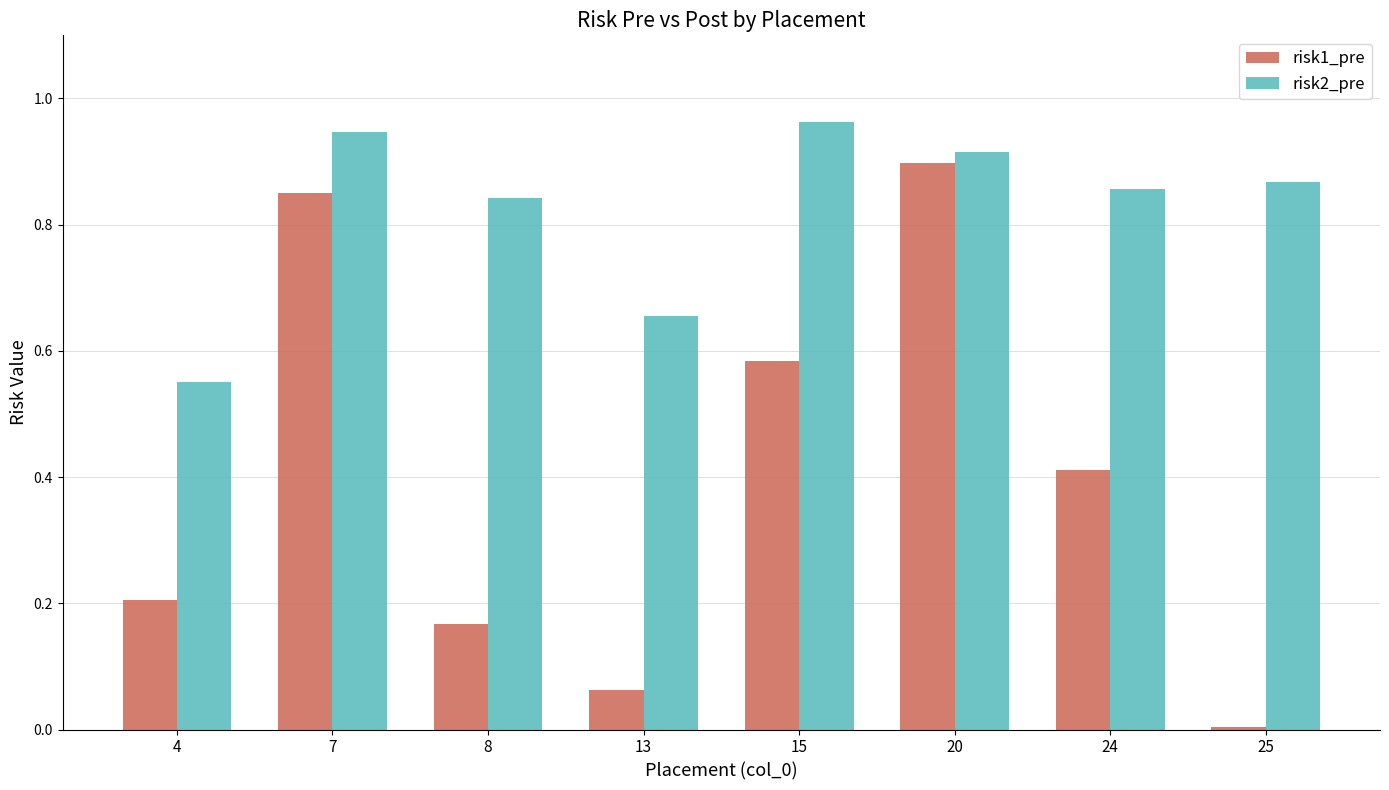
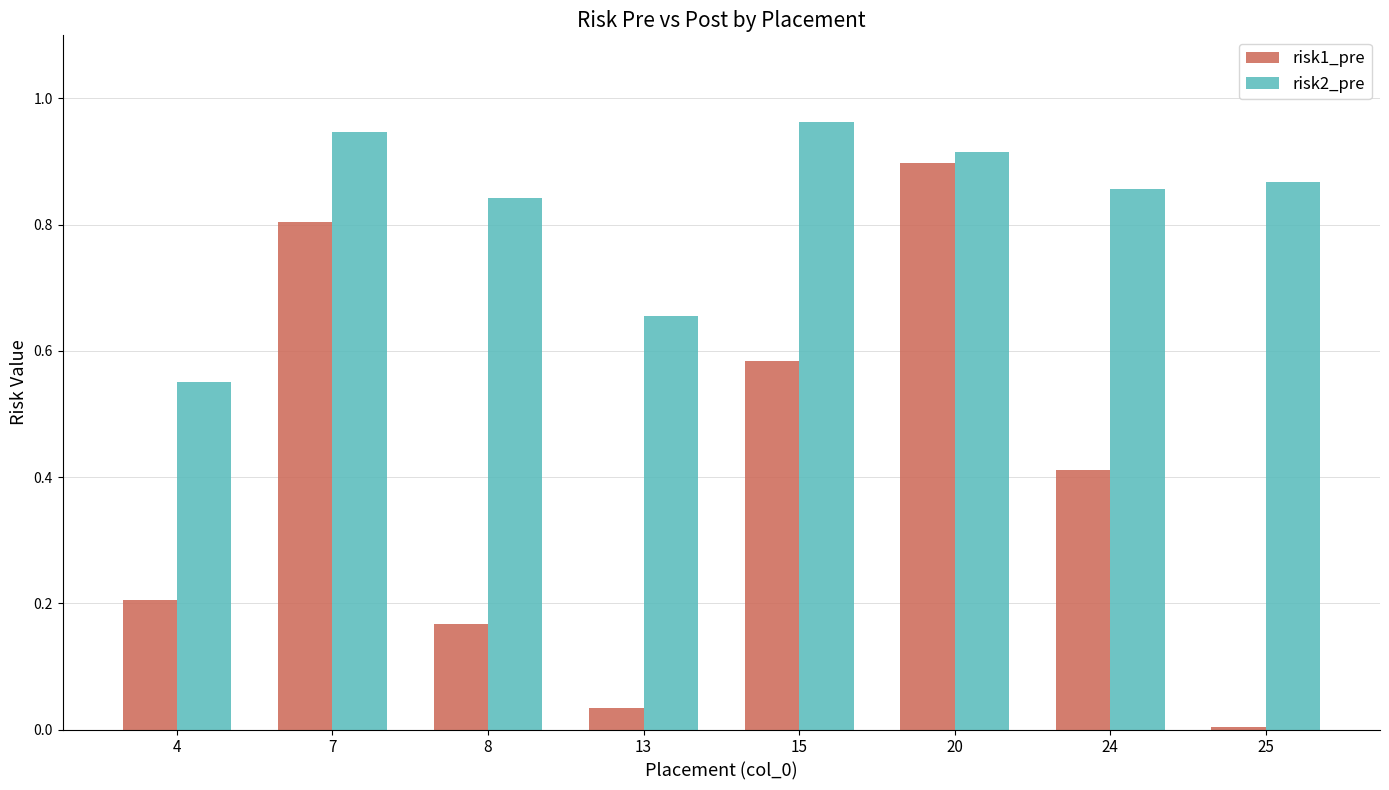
  {
    "risk1_pre": {
      "4": 0.21,
-     "7": 0.85,
+     "7": 0.81,
      "8": 0.17,
-     "13": 0.06,
+     "13": 0.03,
      "15": 0.58,
      "20": 0.90,
      "24": 0.41,
      "25": 0.00
    },
    "risk2_pre": {
      "4": 0.55,
      "7": 0.95,
      "8": 0.84,
      "13": 0.66,
      "15": 0.96,
      "20": 0.92,
      "24": 0.86,
      "25": 0.87
    }
  }
